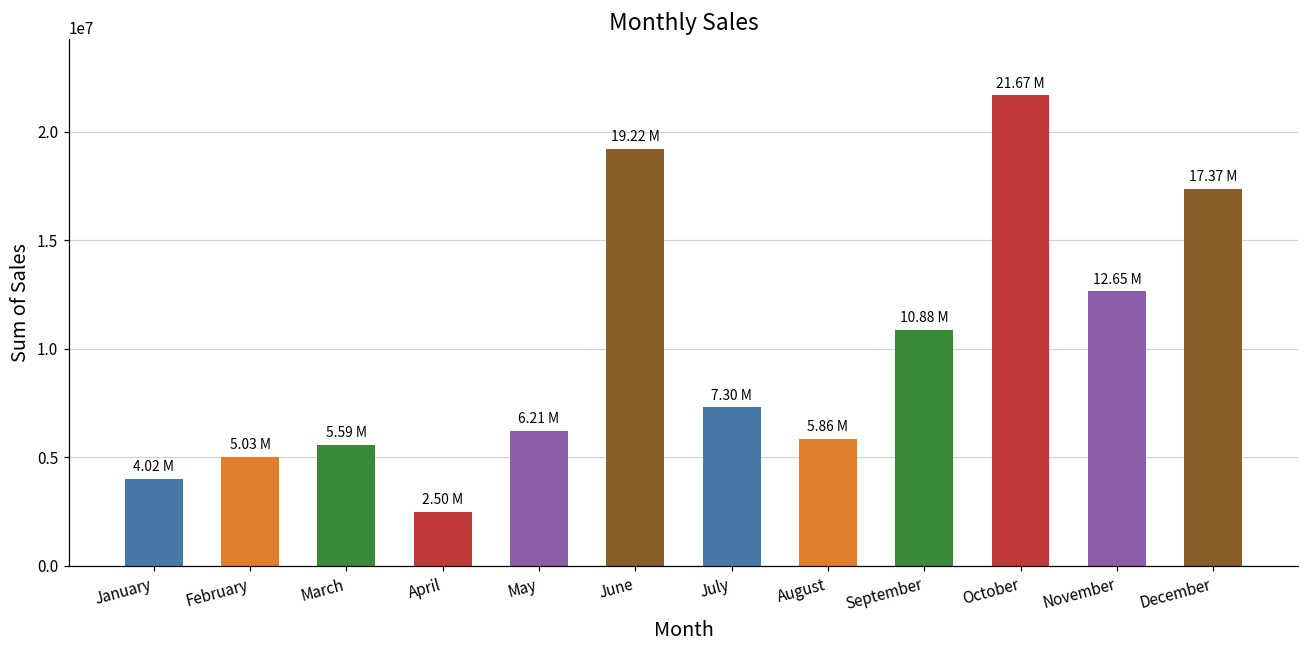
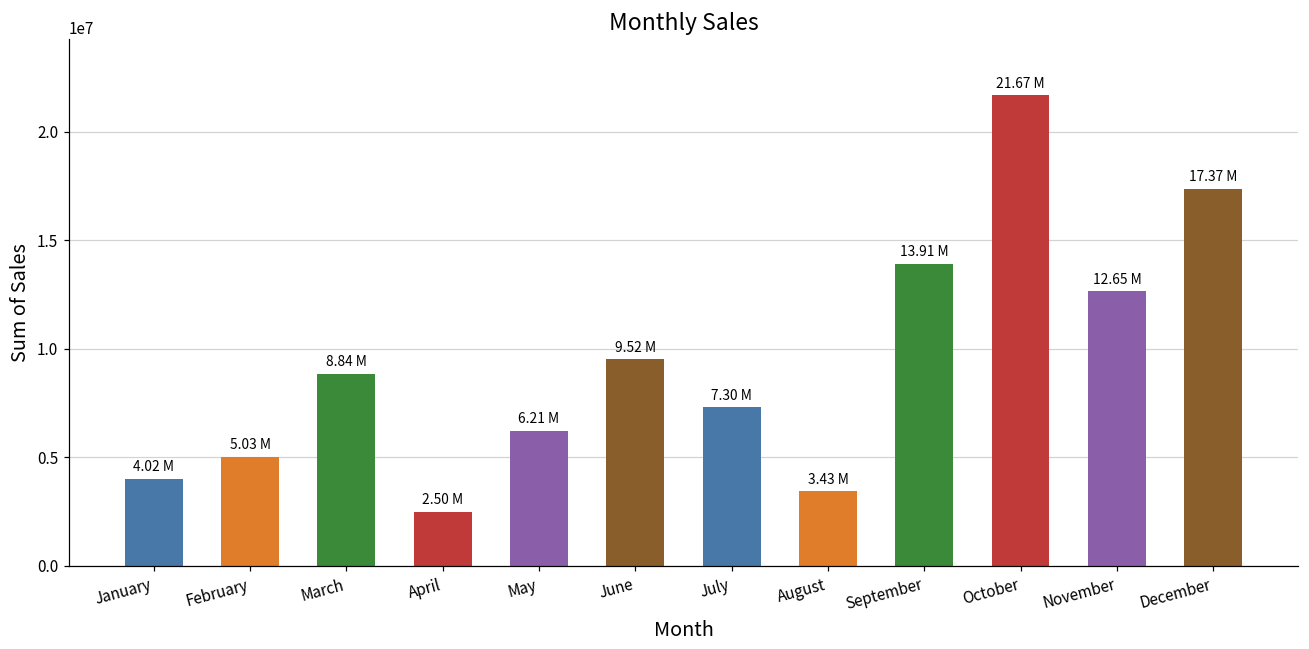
  {
-   "March": 5.59,
-   "June": 19.22,
-   "August": 5.86,
-   "September": 10.88
+   "March": 8.84,
+   "June": 9.52,
+   "August": 3.43,
+   "September": 13.91
  }
